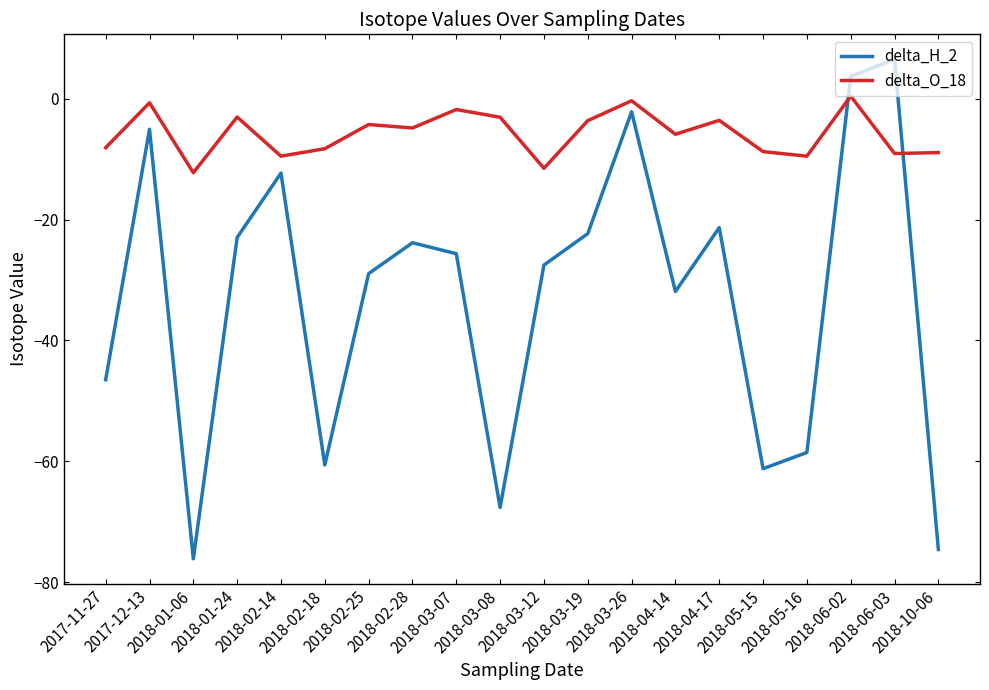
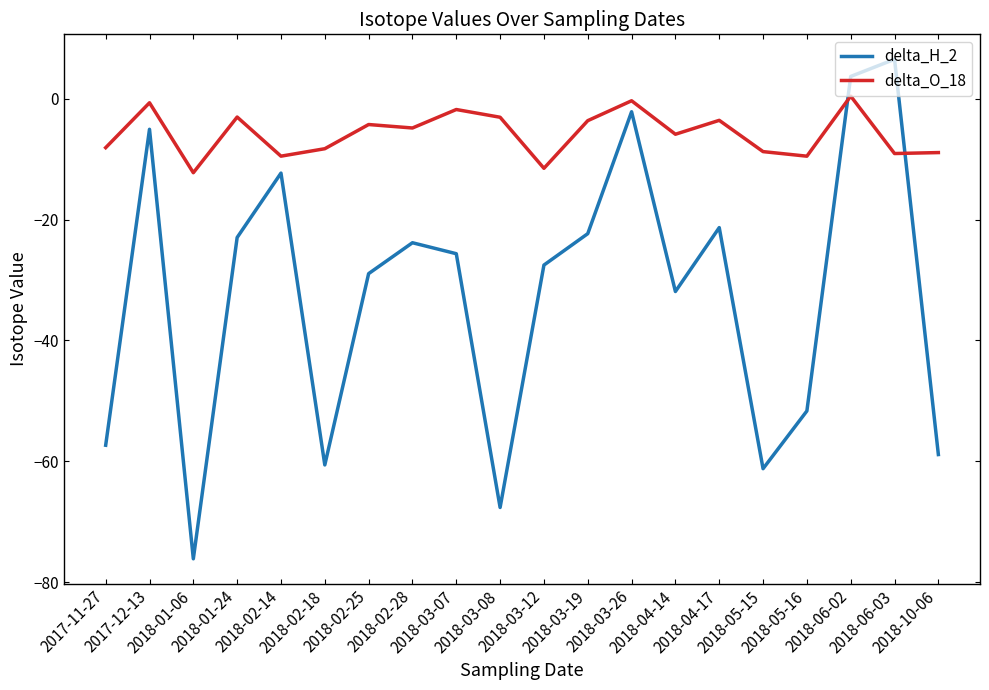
  {
    "delta_H_2": {
-     "2017-11-27": -47,
+     "2017-11-27": -57,
      "2017-12-13": -5,
      "2018-01-06": -76,
      "2018-01-24": -23,
      "2018-02-14": -12,
      "2018-02-18": -61,
      "2018-02-25": -29,
      "2018-02-28": -24,
      "2018-03-07": -26,
      "2018-03-08": -68,
      "2018-03-12": -28,
      "2018-03-19": -22,
      "2018-03-26": -2,
      "2018-04-14": -32,
      "2018-04-17": -21,
      "2018-05-15": -61,
-     "2018-05-16": -59,
-     "2018-10-06": -75
+     "2018-05-16": -52,
+     "2018-10-06": -59
    },
    "delta_O_18": {
      "2017-11-27": -8,
      "2017-12-13": -1,
      "2018-01-06": -12,
      "2018-01-24": -3,
      "2018-02-14": -10,
      "2018-02-18": -8,
      "2018-02-25": -4,
      "2018-02-28": -5,
      "2018-03-07": -2,
      "2018-03-08": -3,
      "2018-03-12": -12,
      "2018-03-19": -4,
      "2018-03-26": 0,
      "2018-04-14": -6,
      "2018-04-17": -4,
      "2018-05-15": -9,
      "2018-05-16": -10,
      "2018-06-02": 0,
      "2018-06-03": -9,
      "2018-10-06": -9
    }
  }
